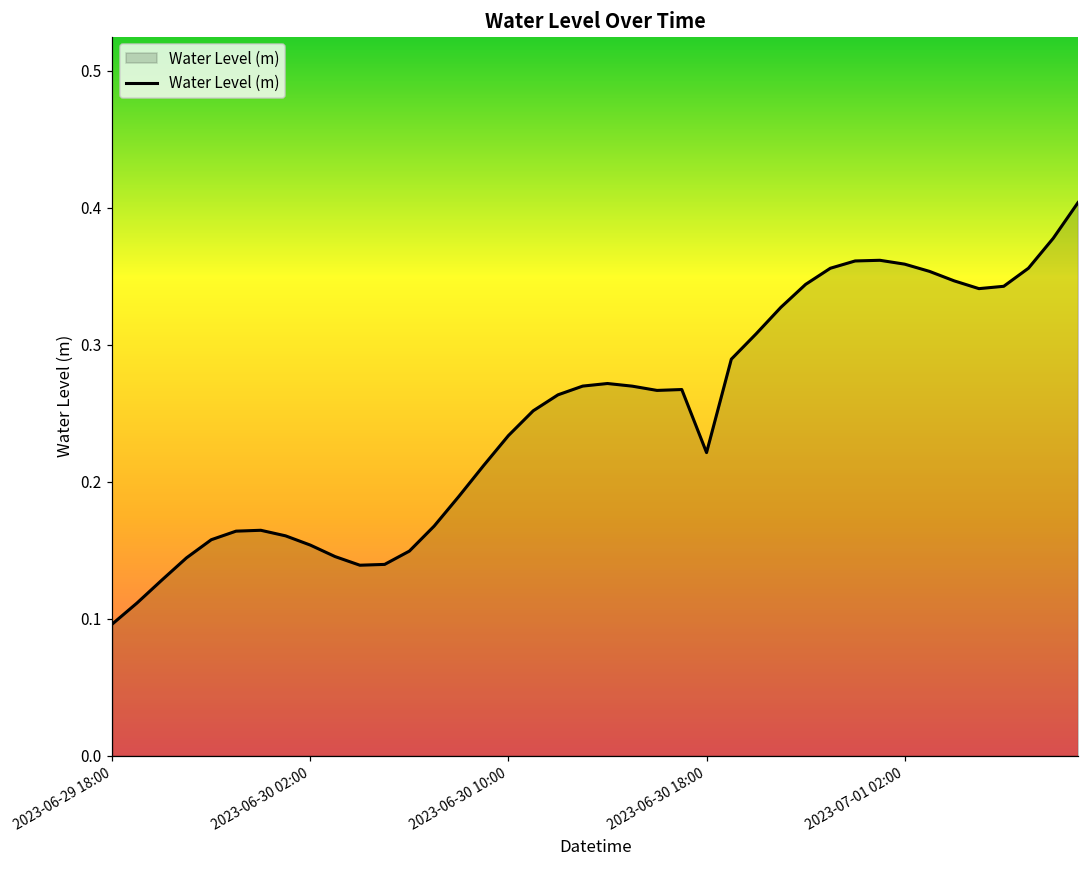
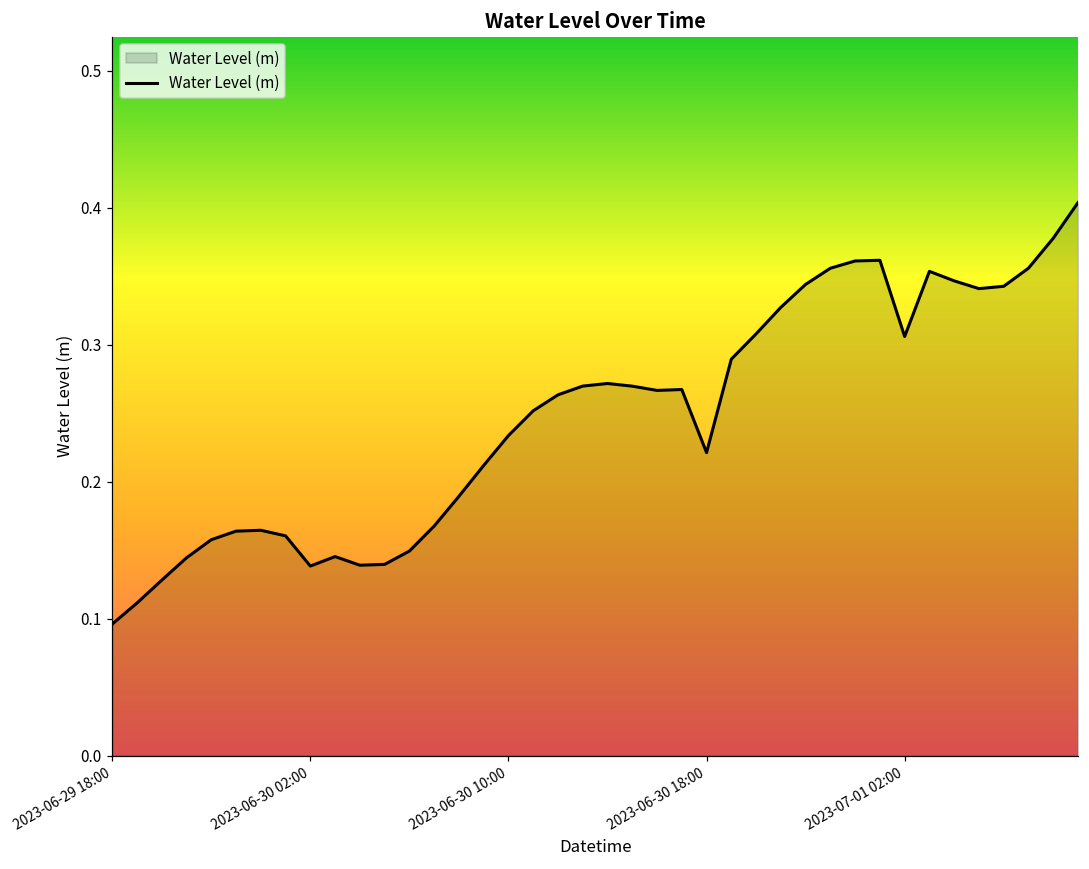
  {
    "2023-06-29 18:00": 0.096,
-   "2023-06-30 02:00": 0.154,
+   "2023-06-30 02:00": 0.138,
    "2023-06-30 10:00": 0.234,
    "2023-06-30 18:00": 0.221,
-   "2023-07-01 02:00": 0.359
+   "2023-07-01 02:00": 0.306
  }
